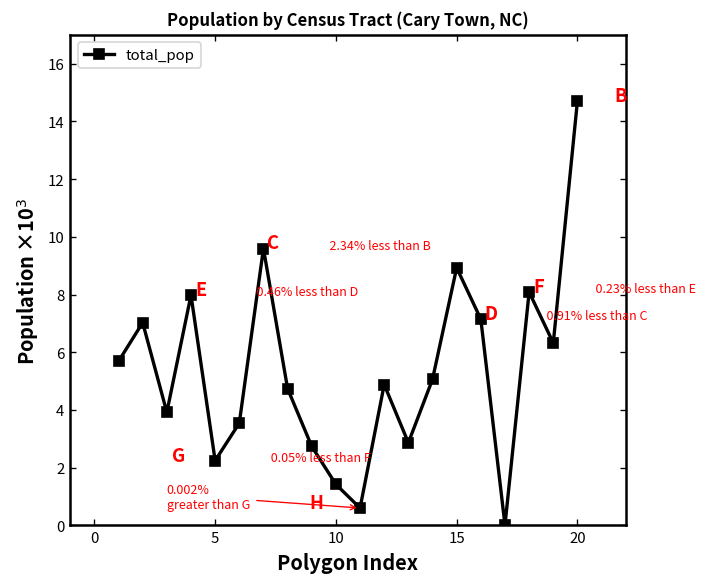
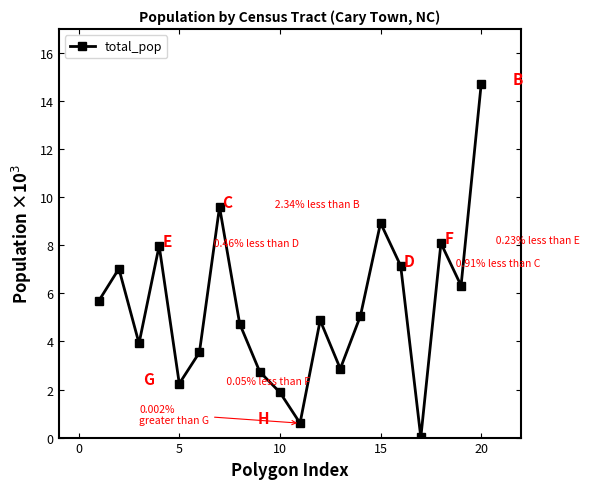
  {
    "5": 2.2,
-   "10": 1.4,
+   "10": 1.9,
    "15": 8.9,
    "20": 14.7
  }
